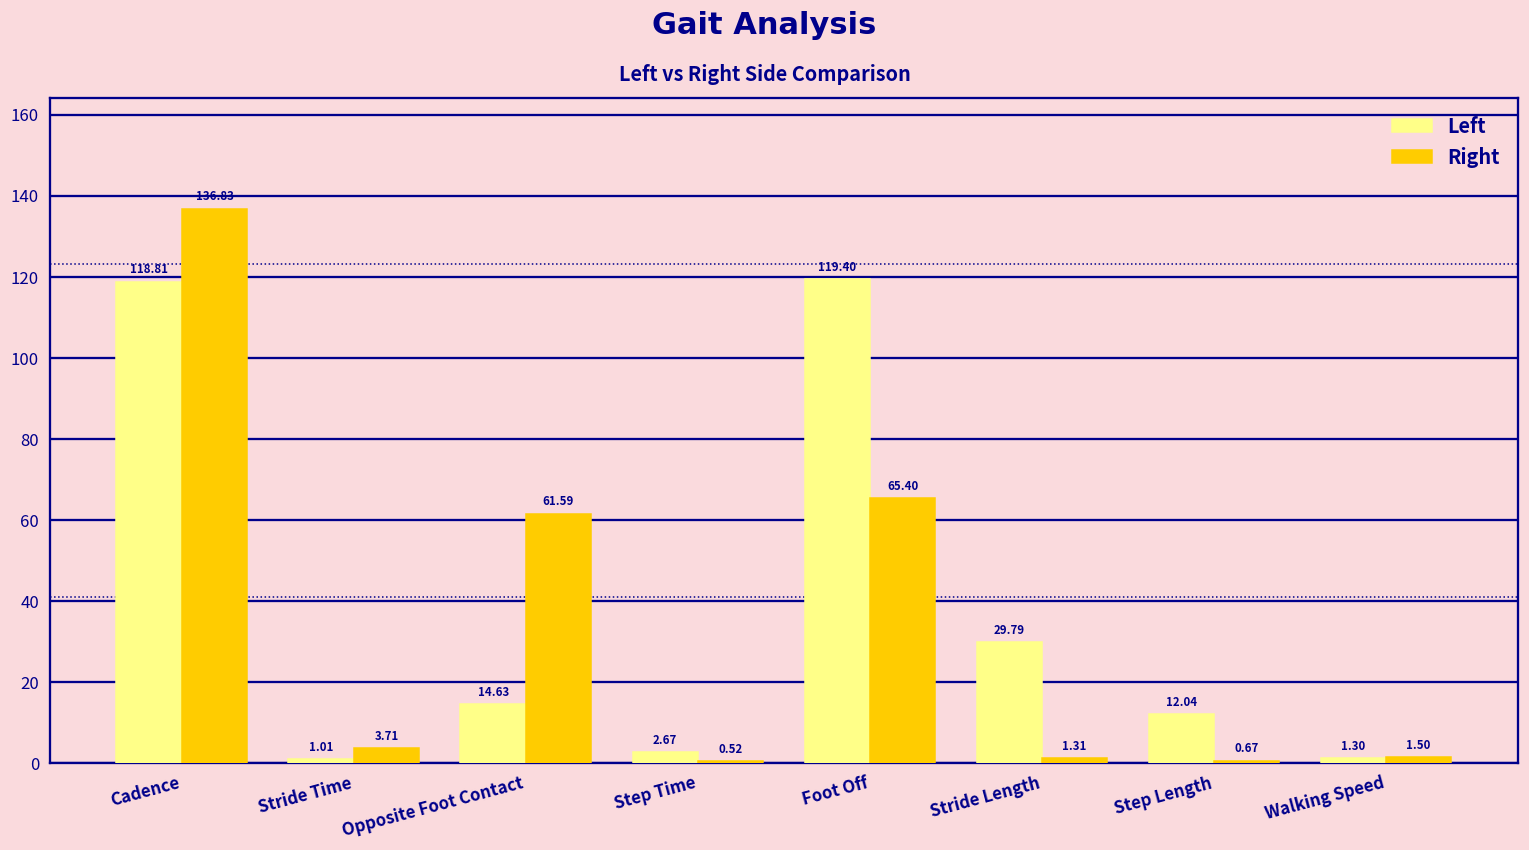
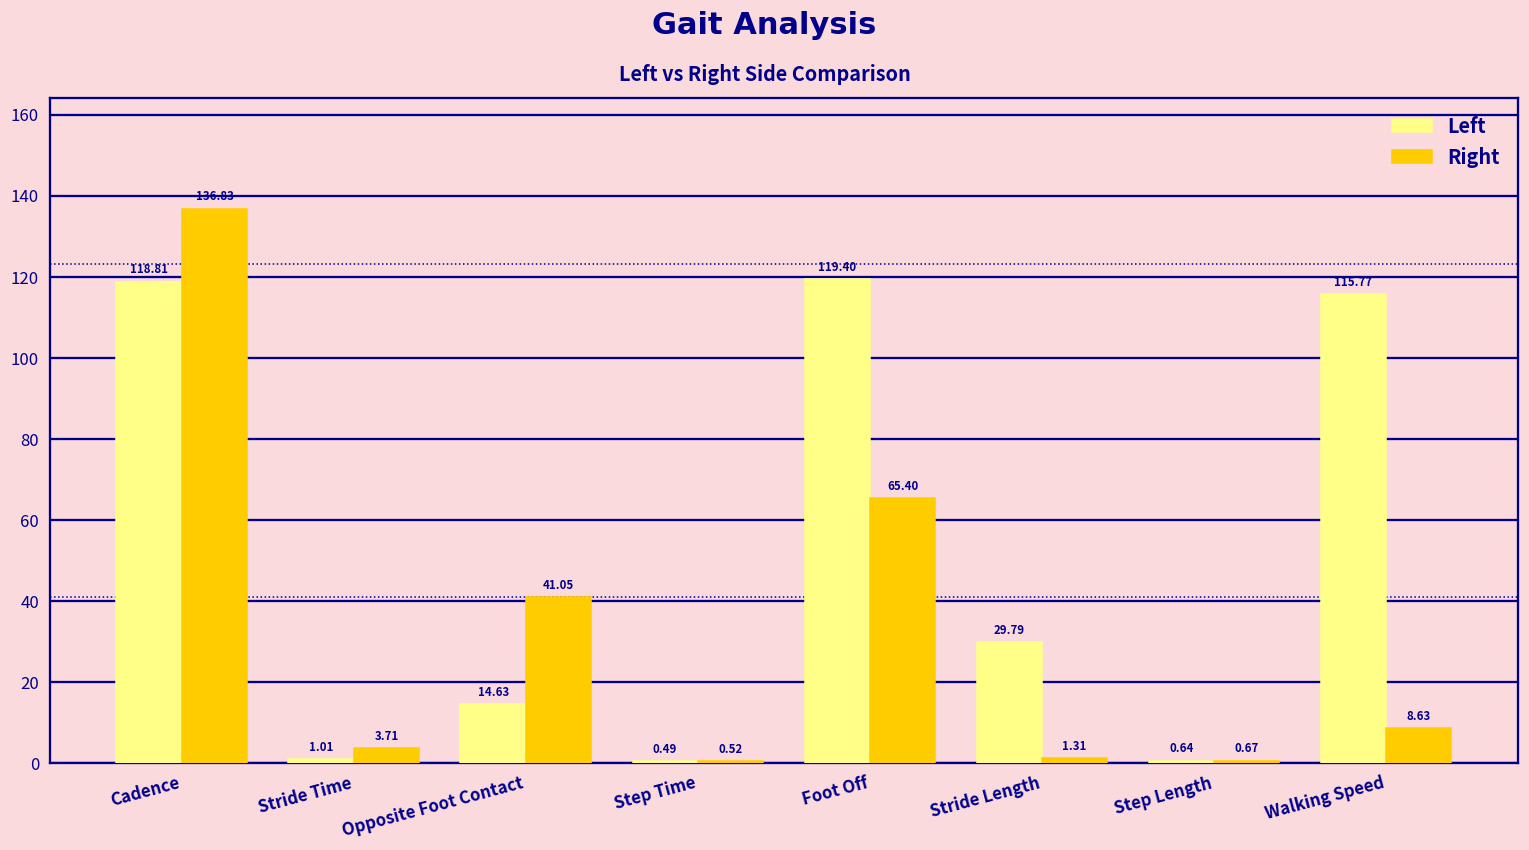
  {
    "Left": {
      "Cadence": 118.81,
      "Stride Time": 1.01,
      "Opposite Foot Contact": 14.63,
-     "Step Time": 2.67,
+     "Step Time": 0.49,
      "Foot Off": 119.40,
      "Stride Length": 29.79,
-     "Step Length": 12.04,
-     "Walking Speed": 1.30
+     "Step Length": 0.64,
+     "Walking Speed": 115.77
    },
    "Right": {
      "Cadence": 136.83,
      "Stride Time": 3.71,
-     "Opposite Foot Contact": 61.59,
+     "Opposite Foot Contact": 41.05,
      "Step Time": 0.52,
      "Foot Off": 65.40,
      "Stride Length": 1.31,
      "Step Length": 0.67,
-     "Walking Speed": 1.50
+     "Walking Speed": 8.63
    }
  }
